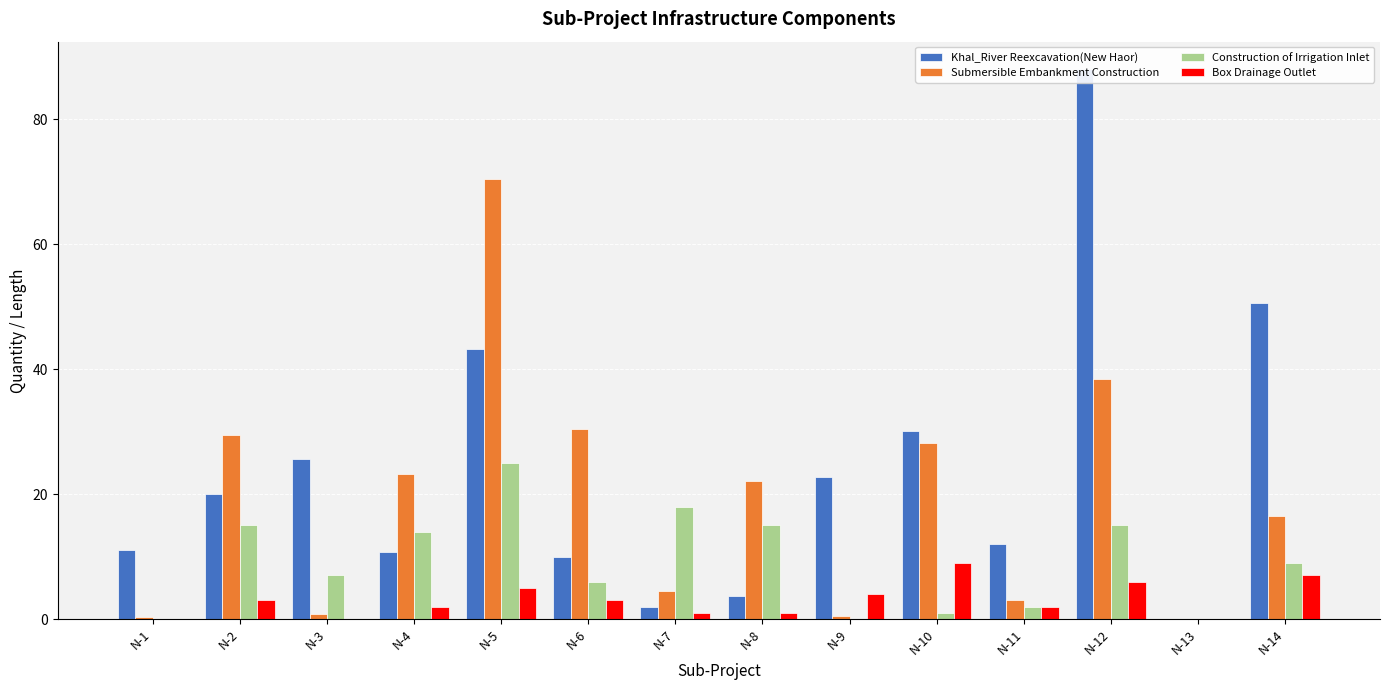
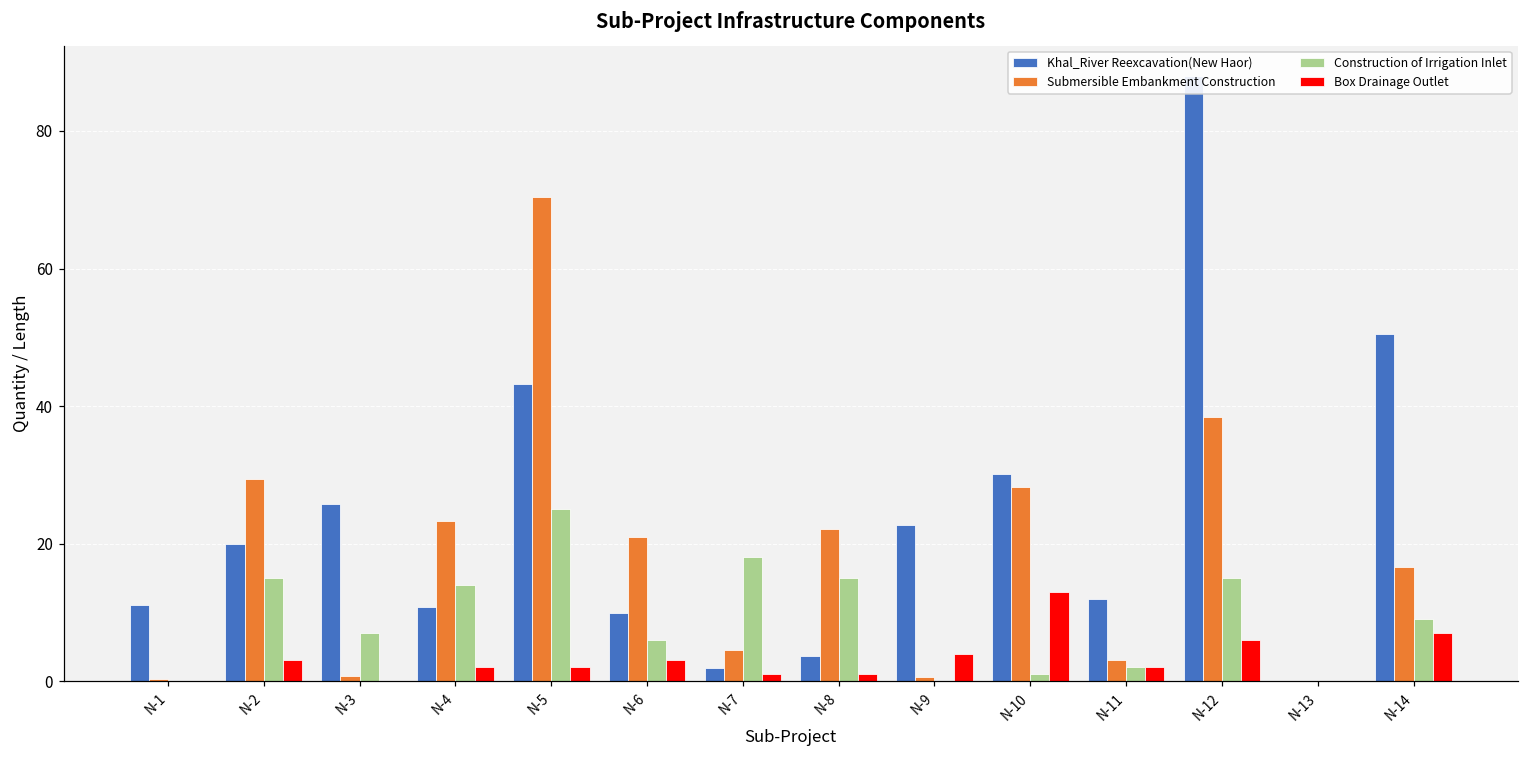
  {
    "Khal_River Reexcavation(New Haor)": {
      "N-1": 11,
      "N-2": 20,
      "N-3": 26,
      "N-4": 11,
      "N-5": 43,
      "N-6": 10,
      "N-7": 2,
      "N-8": 4,
      "N-9": 23,
      "N-10": 30,
      "N-11": 12,
      "N-13": 0,
      "N-14": 51
    },
    "Submersible Embankment Construction": {
      "N-2": 29,
      "N-3": 1,
      "N-4": 23,
      "N-5": 70,
-     "N-6": 30,
+     "N-6": 21,
      "N-7": 5,
      "N-8": 22,
      "N-9": 1,
      "N-10": 28,
      "N-11": 3,
      "N-12": 38,
      "N-13": 0,
      "N-14": 17
    },
    "Construction of Irrigation Inlet": {
      "N-1": 0,
      "N-2": 15,
      "N-3": 7,
      "N-4": 14,
      "N-5": 25,
      "N-6": 6,
      "N-7": 18,
      "N-8": 15,
      "N-9": 0,
      "N-10": 1,
      "N-11": 2,
      "N-12": 15,
      "N-13": 0,
      "N-14": 9
    },
    "Box Drainage Outlet": {
      "N-1": 0,
      "N-2": 3,
      "N-3": 0,
      "N-4": 2,
-     "N-5": 5,
+     "N-5": 2,
      "N-6": 3,
      "N-7": 1,
      "N-8": 1,
      "N-9": 4,
-     "N-10": 9,
+     "N-10": 13,
      "N-11": 2,
      "N-12": 6,
      "N-13": 0,
      "N-14": 7
    }
  }
